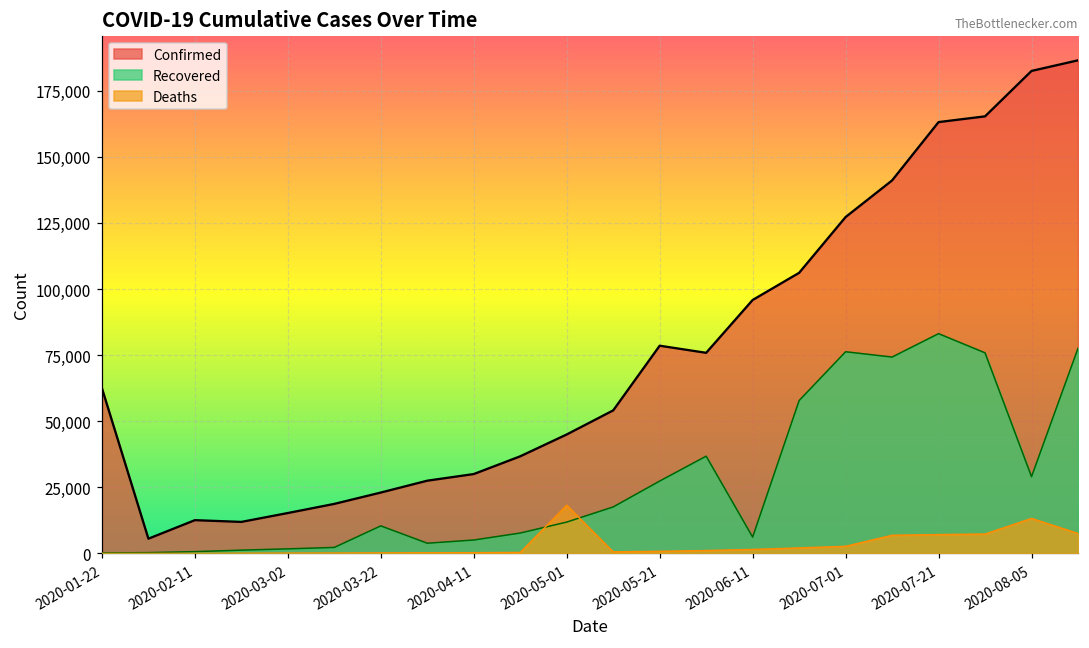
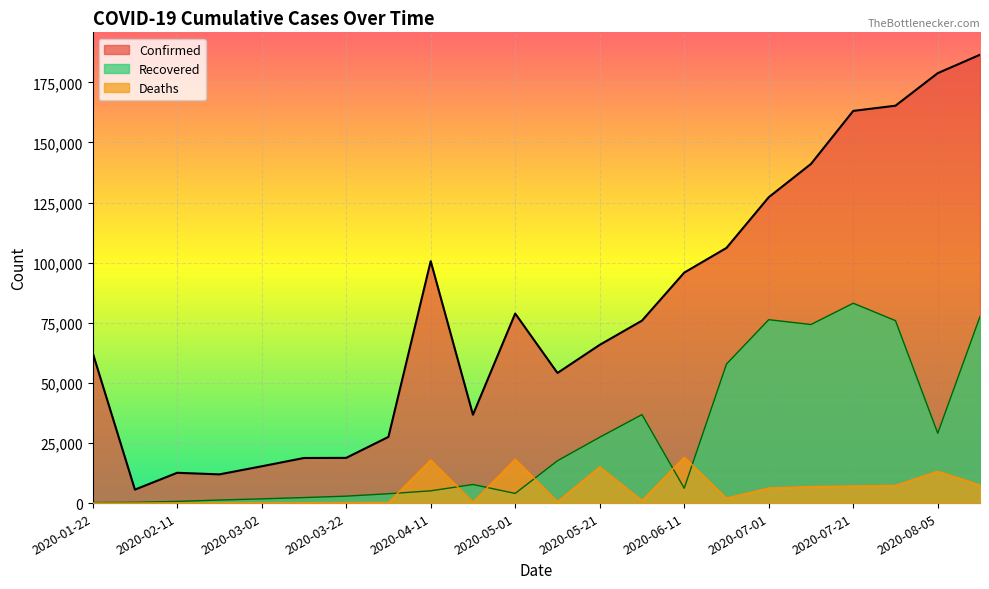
  {
    "Confirmed": {
      "2020-01-22": "63,000",
      "2020-02-11": "13,000",
      "2020-03-02": "15,000",
-     "2020-03-22": "23,000",
-     "2020-04-11": "30,000",
-     "2020-05-01": "45,000",
-     "2020-05-21": "79,000",
+     "2020-03-22": "19,000",
+     "2020-04-11": "101,000",
+     "2020-05-01": "79,000",
+     "2020-05-21": "66,000",
      "2020-06-11": "96,000",
      "2020-07-01": "127,000",
      "2020-07-21": "163,000",
-     "2020-08-05": "182,000"
+     "2020-08-05": "179,000"
    },
    "Recovered": {
      "2020-03-02": "2,000",
-     "2020-03-22": "10,000",
+     "2020-03-22": "3,000",
      "2020-04-11": "5,000",
-     "2020-05-01": "12,000",
+     "2020-05-01": "4,000",
      "2020-05-21": "27,000",
      "2020-06-11": "6,000",
      "2020-07-01": "76,000",
      "2020-07-21": "83,000",
      "2020-08-05": "29,000"
    },
    "Deaths": {
      "2020-03-02": "0",
      "2020-03-22": "0",
-     "2020-04-11": "0",
+     "2020-04-11": "18,000",
      "2020-05-01": "18,000",
-     "2020-05-21": "1,000",
-     "2020-06-11": "2,000",
-     "2020-07-01": "3,000",
+     "2020-05-21": "15,000",
+     "2020-06-11": "19,000",
+     "2020-07-01": "6,000",
      "2020-07-21": "7,000",
      "2020-08-05": "13,000"
    }
  }
